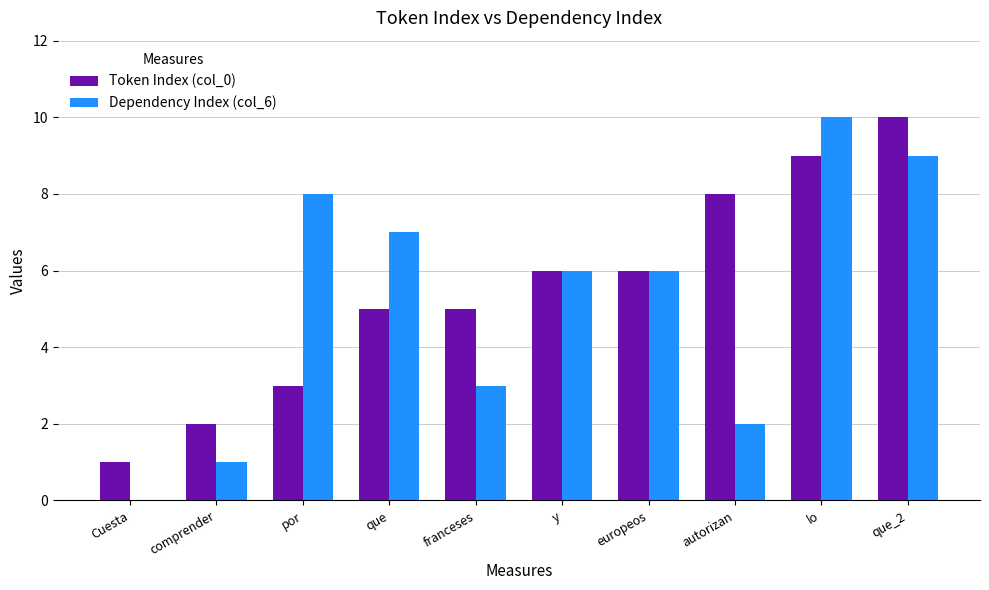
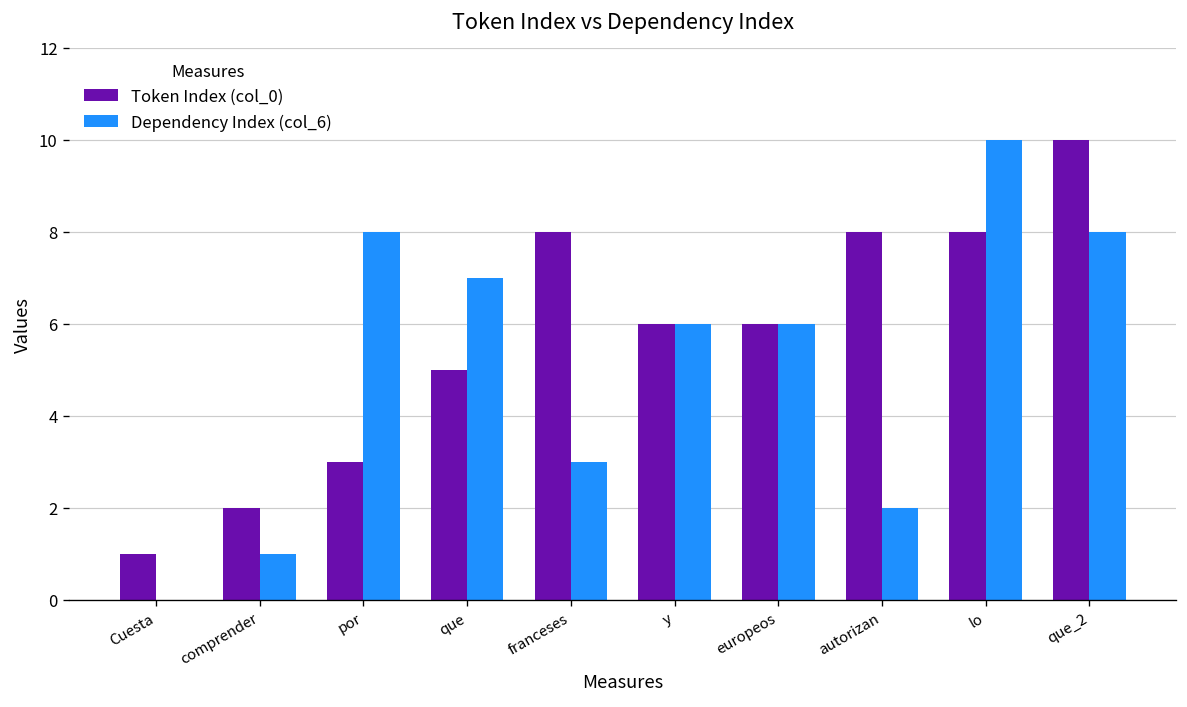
  {
    "Token Index (col_0)": {
      "Cuesta": 1,
      "comprender": 2,
      "por": 3,
      "que": 5,
-     "franceses": 5,
+     "franceses": 8,
      "y": 6,
      "europeos": 6,
      "autorizan": 8,
-     "lo": 9,
+     "lo": 8,
      "que_2": 10
    },
    "Dependency Index (col_6)": {
      "Cuesta": 0,
      "comprender": 1,
      "por": 8,
      "que": 7,
      "franceses": 3,
      "y": 6,
      "europeos": 6,
      "autorizan": 2,
      "lo": 10,
-     "que_2": 9
+     "que_2": 8
    }
  }
